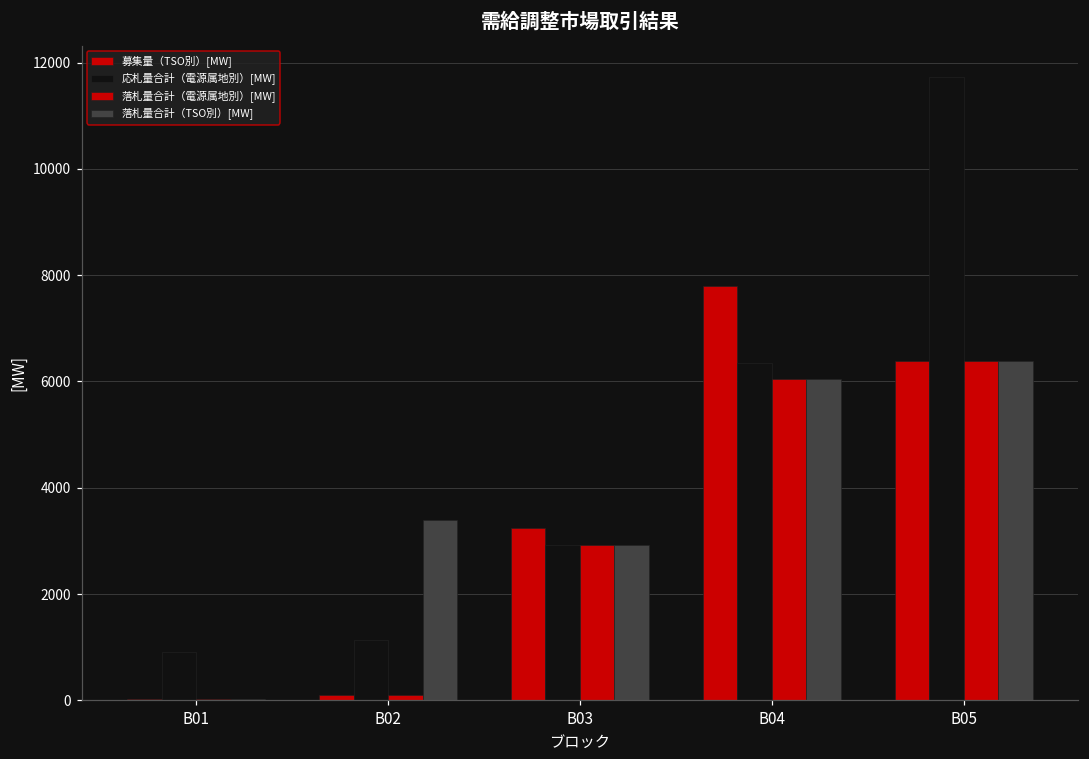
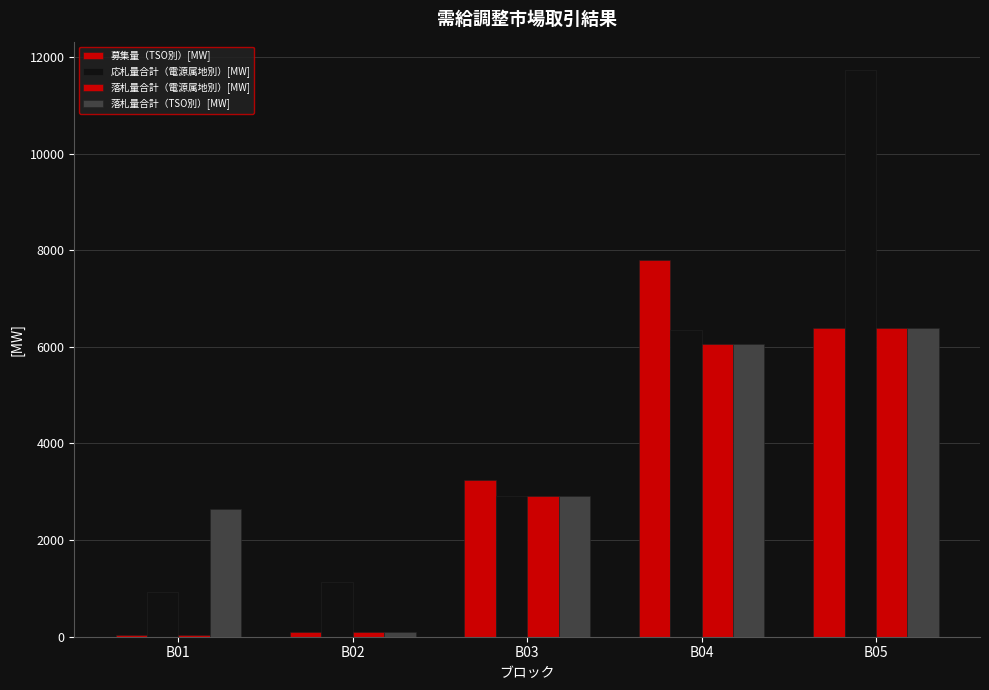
  {
    "応札量合計（電源属地別）[MW]": {
      "B01": 900,
      "B02": 1100,
      "B03": 2900,
      "B04": 6300,
      "B05": 11700
    },
    "落札量合計（TSO別）[MW]": {
-     "B01": 0,
-     "B02": 3400,
+     "B01": 2700,
+     "B02": 100,
      "B03": 2900,
      "B04": 6000,
      "B05": 6400
    }
  }
